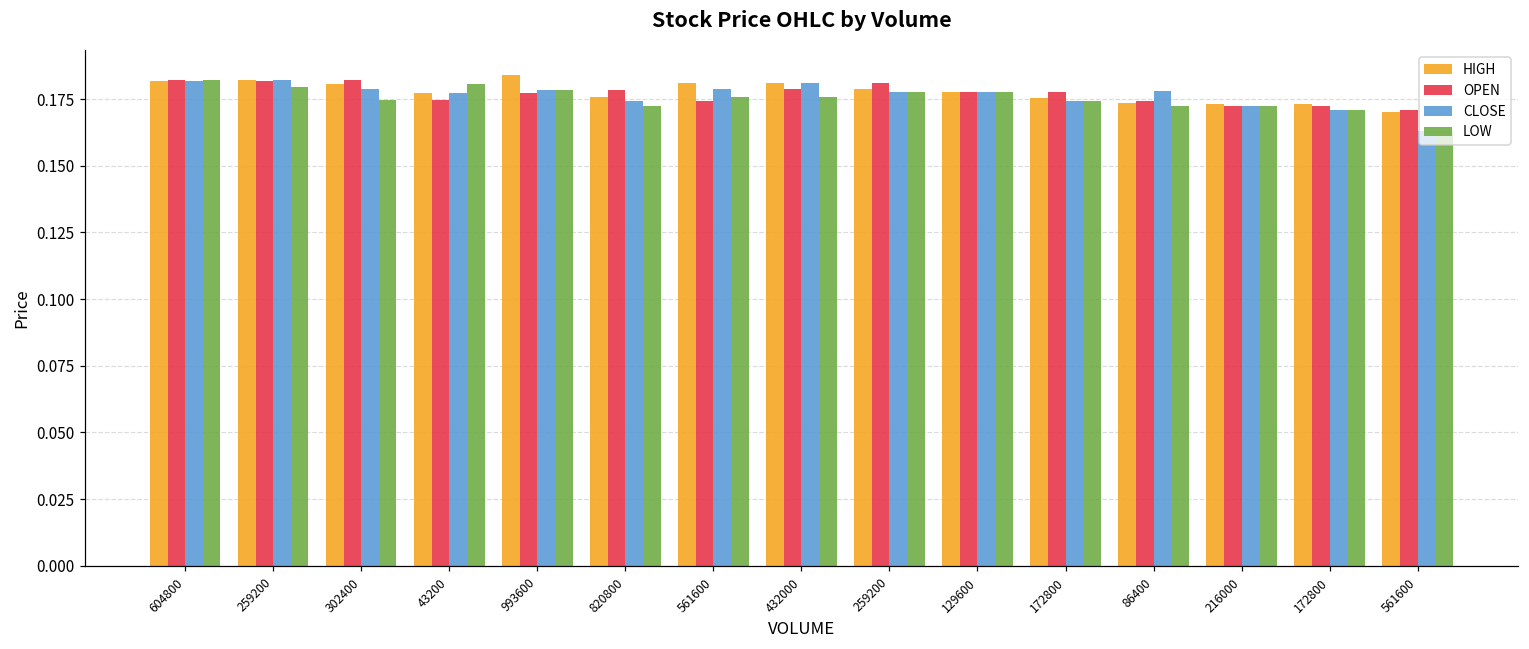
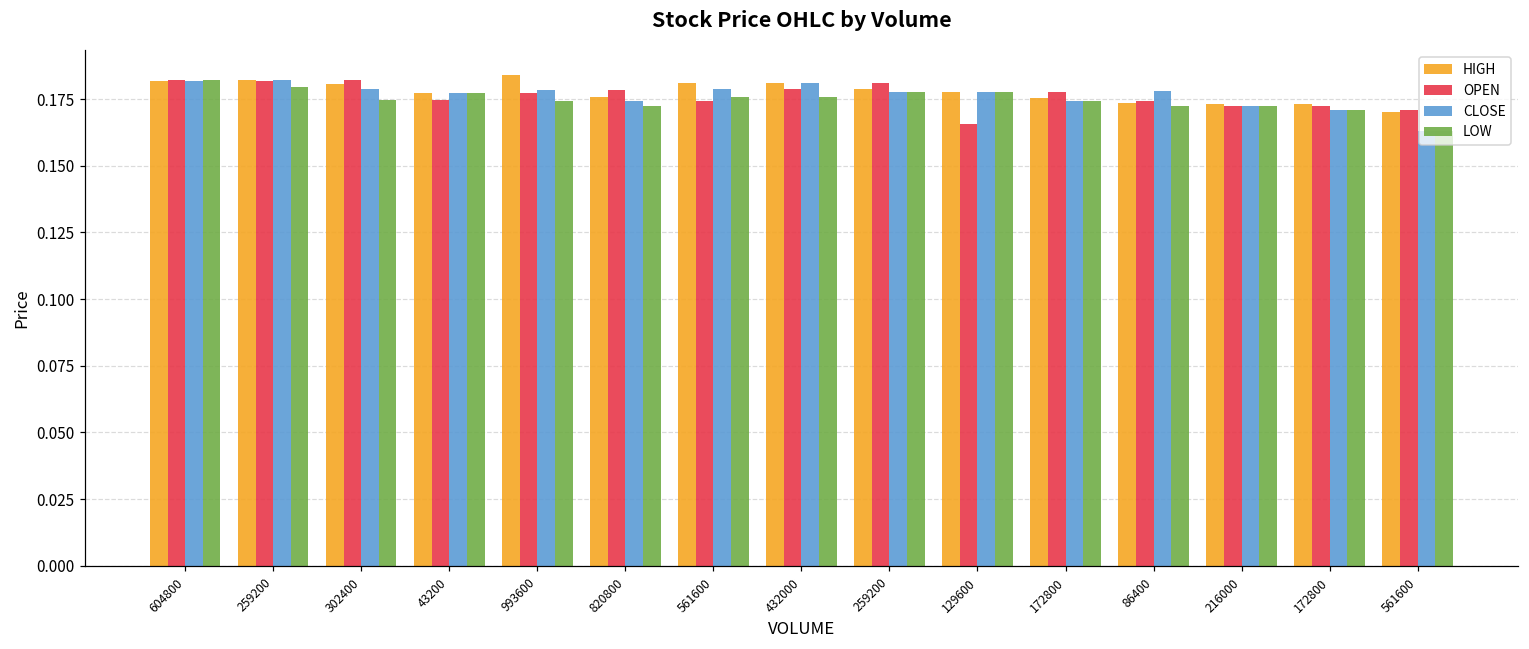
  {
    "HIGH": {
      "604800": 0.182,
      "302400": 0.181,
      "43200": 0.177,
      "993600": 0.184,
      "820800": 0.176,
      "432000": 0.181,
      "129600": 0.178,
      "86400": 0.174,
      "216000": 0.173
    },
    "OPEN": {
      "604800": 0.182,
      "302400": 0.182,
      "43200": 0.175,
      "993600": 0.177,
      "820800": 0.178,
      "432000": 0.179,
-     "129600": 0.178,
+     "129600": 0.166,
      "86400": 0.174,
      "216000": 0.172
    },
    "CLOSE": {
      "604800": 0.182,
      "302400": 0.179,
      "43200": 0.177,
      "993600": 0.178,
      "820800": 0.174,
      "432000": 0.181,
      "129600": 0.178,
      "86400": 0.178,
      "216000": 0.172
    },
    "LOW": {
      "604800": 0.182,
      "302400": 0.175,
-     "43200": 0.181,
-     "993600": 0.178,
+     "43200": 0.177,
+     "993600": 0.174,
      "820800": 0.172,
      "432000": 0.176,
      "129600": 0.178,
      "86400": 0.172,
      "216000": 0.172
    }
  }
